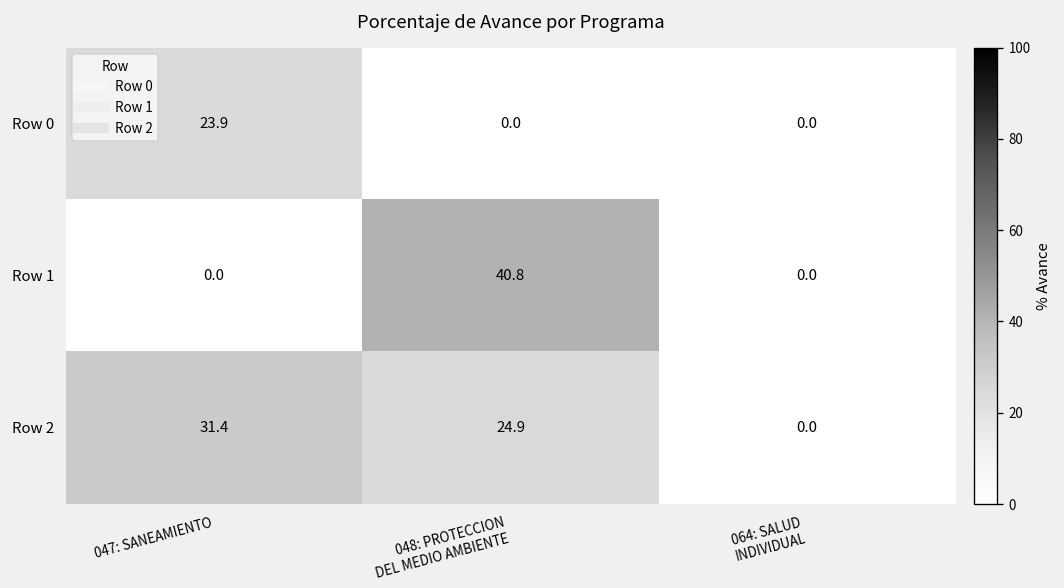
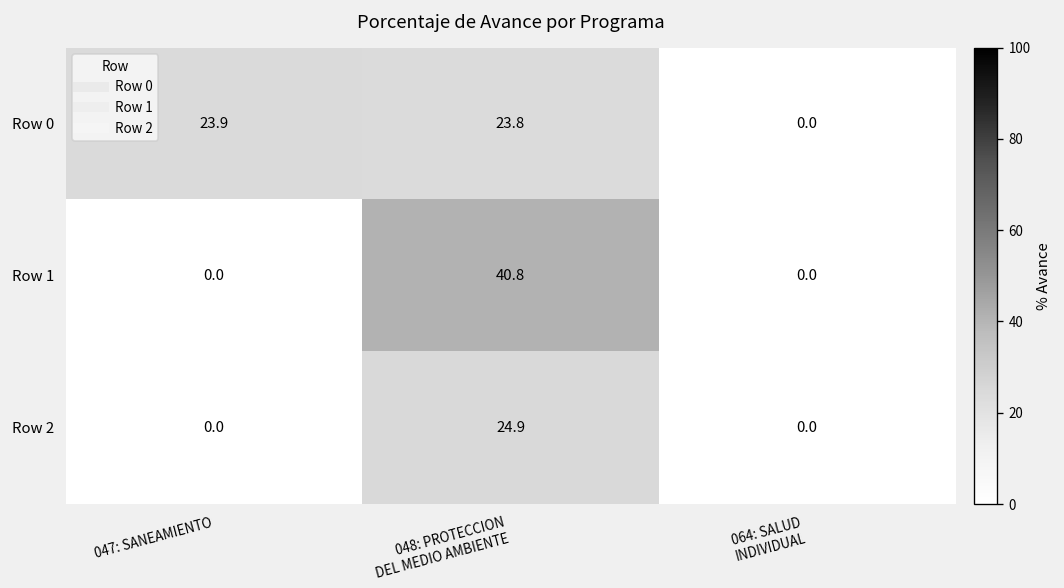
  {
    "Row 0": {
      "047: SANEAMIENTO": 23.9,
-     "048: PROTECCION DEL MEDIO AMBIENTE": 0.0,
+     "048: PROTECCION DEL MEDIO AMBIENTE": 23.8,
      "064: SALUD INDIVIDUAL": 0.0
    },
    "Row 1": {
      "047: SANEAMIENTO": 0.0,
      "048: PROTECCION DEL MEDIO AMBIENTE": 40.8,
      "064: SALUD INDIVIDUAL": 0.0
    },
    "Row 2": {
-     "047: SANEAMIENTO": 31.4,
+     "047: SANEAMIENTO": 0.0,
      "048: PROTECCION DEL MEDIO AMBIENTE": 24.9,
      "064: SALUD INDIVIDUAL": 0.0
    }
  }
